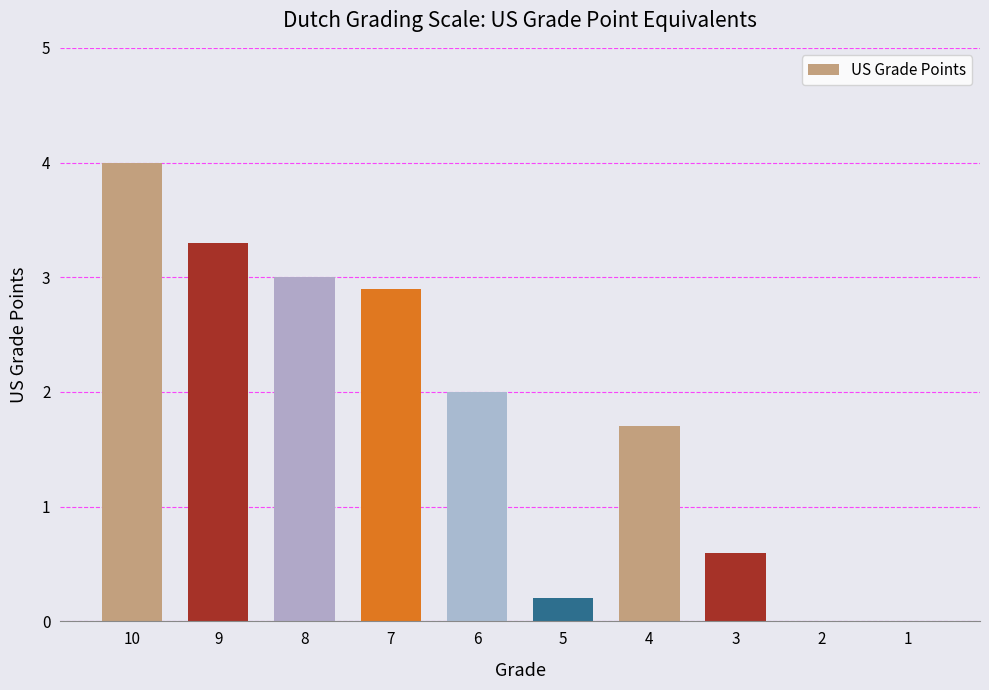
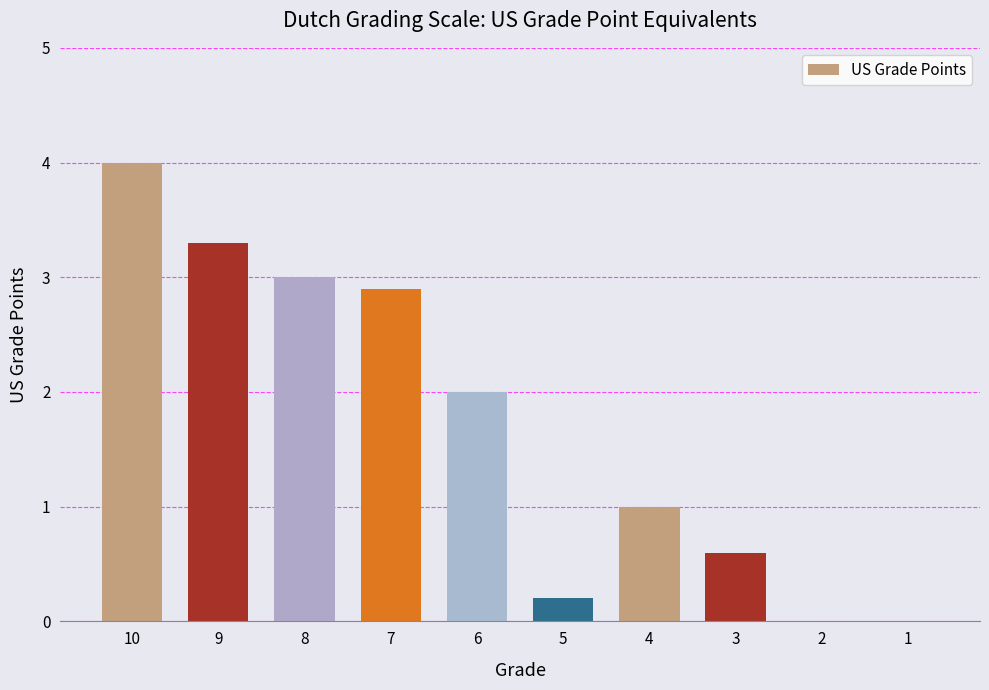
  {
    "10": 4.0,
    "9": 3.3,
    "8": 3.0,
    "7": 2.9,
    "6": 2.0,
    "5": 0.2,
-   "4": 1.7,
+   "4": 1.0,
    "3": 0.6,
    "2": 0.0,
    "1": 0.0
  }
